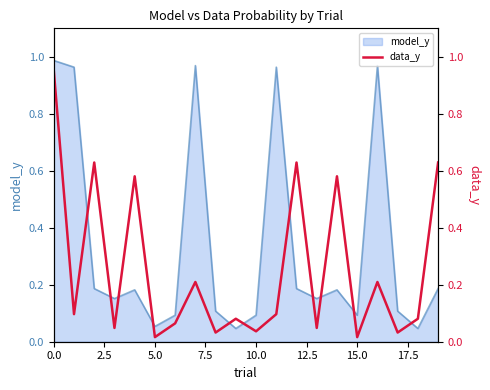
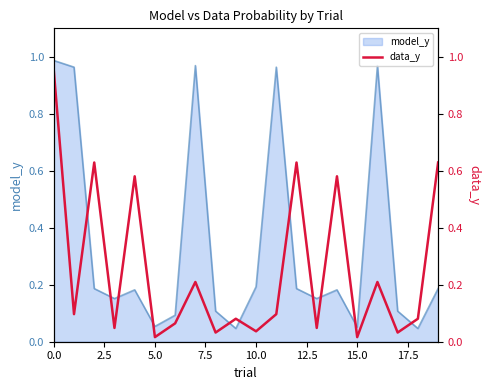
  {
    "model_y": {
      "0.0": 0.99,
      "5.0": 0.05,
-     "10.0": 0.09,
-     "15.0": 0.09
+     "10.0": 0.19,
+     "15.0": 0.05
    },
    "data_y": {
      "0.0": 0.95,
      "5.0": 0.02,
      "10.0": 0.04,
      "15.0": 0.02
    }
  }
